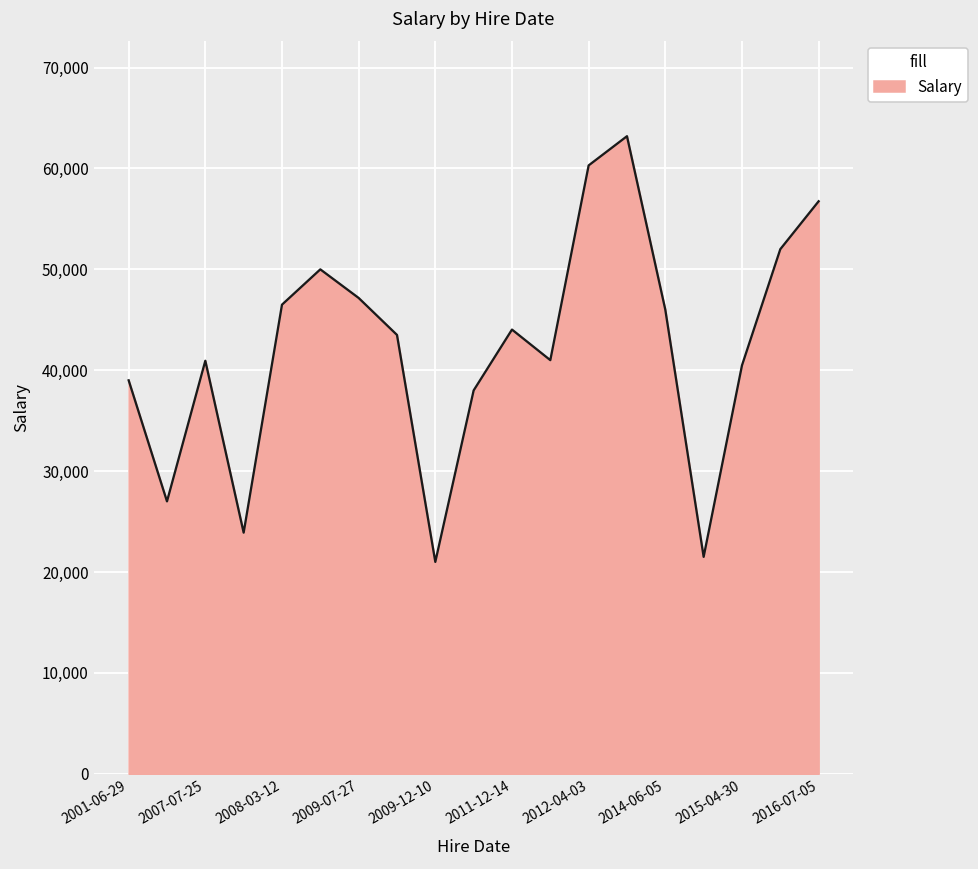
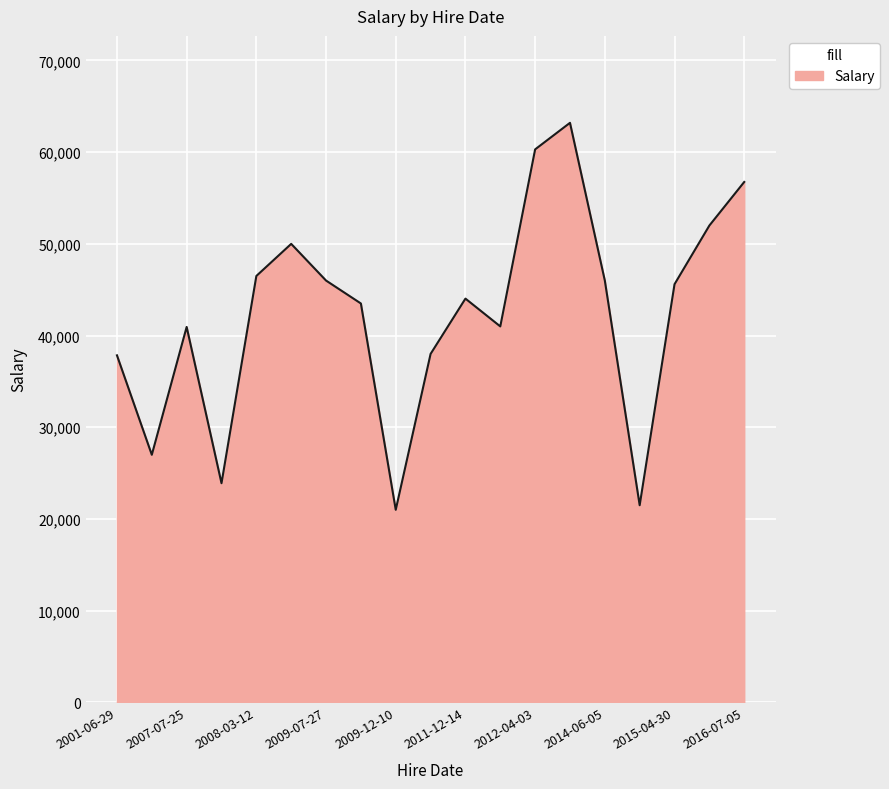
  {
-   "2001-06-29": "39,000",
+   "2001-06-29": "38,000",
    "2007-07-25": "41,000",
    "2008-03-12": "47,000",
-   "2009-07-27": "47,000",
+   "2009-07-27": "46,000",
    "2009-12-10": "21,000",
    "2011-12-14": "44,000",
    "2012-04-03": "60,000",
    "2014-06-05": "46,000",
-   "2015-04-30": "40,000",
+   "2015-04-30": "46,000",
    "2016-07-05": "57,000"
  }
